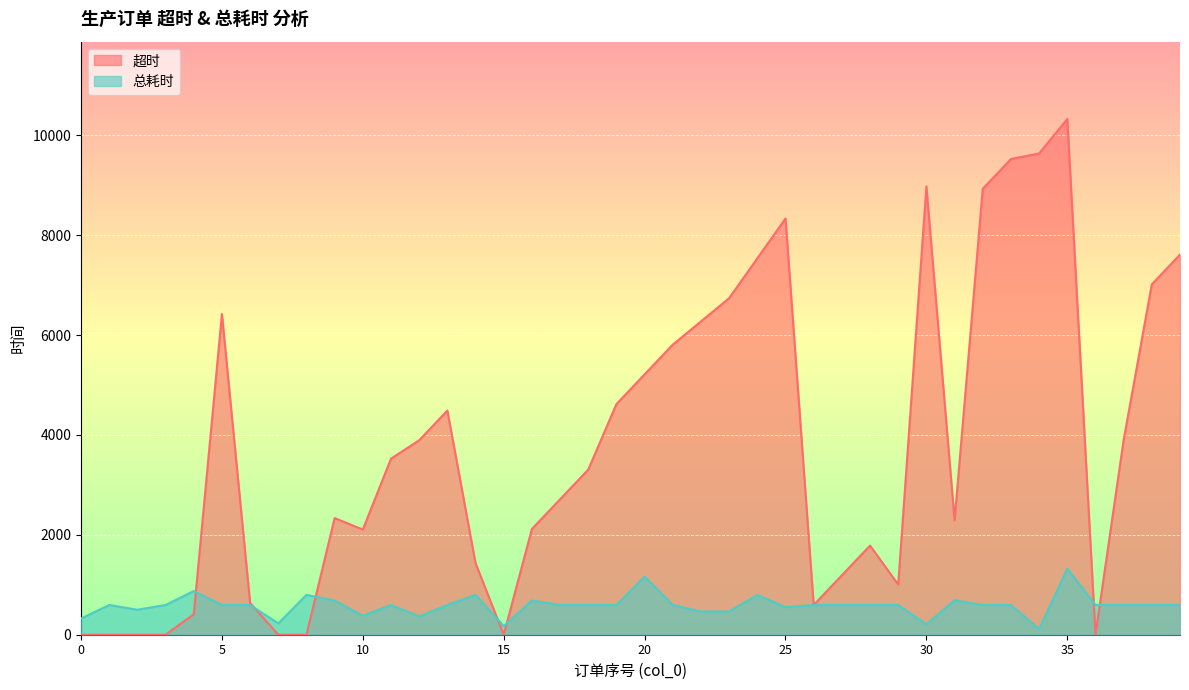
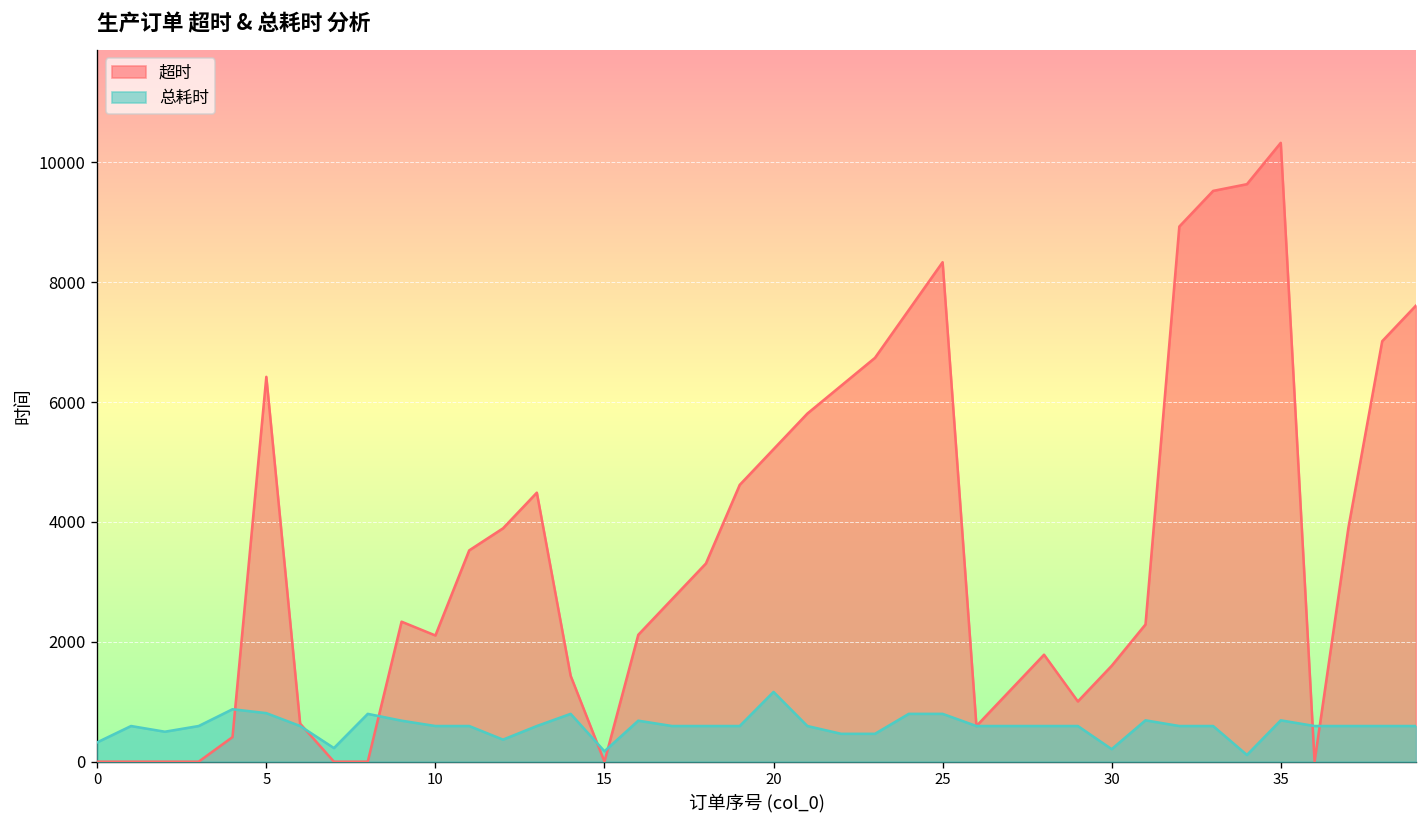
  {
    "超时": {
      "0": 0,
      "5": 6400,
      "10": 2100,
      "15": 0,
      "20": 5200,
      "25": 8300,
-     "30": 9000,
+     "30": 1600,
      "35": 10300
    },
    "总耗时": {
      "0": 300,
-     "5": 600,
-     "10": 400,
+     "5": 800,
+     "10": 600,
      "15": 200,
      "20": 1200,
-     "25": 600,
+     "25": 800,
      "30": 200,
-     "35": 1300
+     "35": 700
    }
  }
